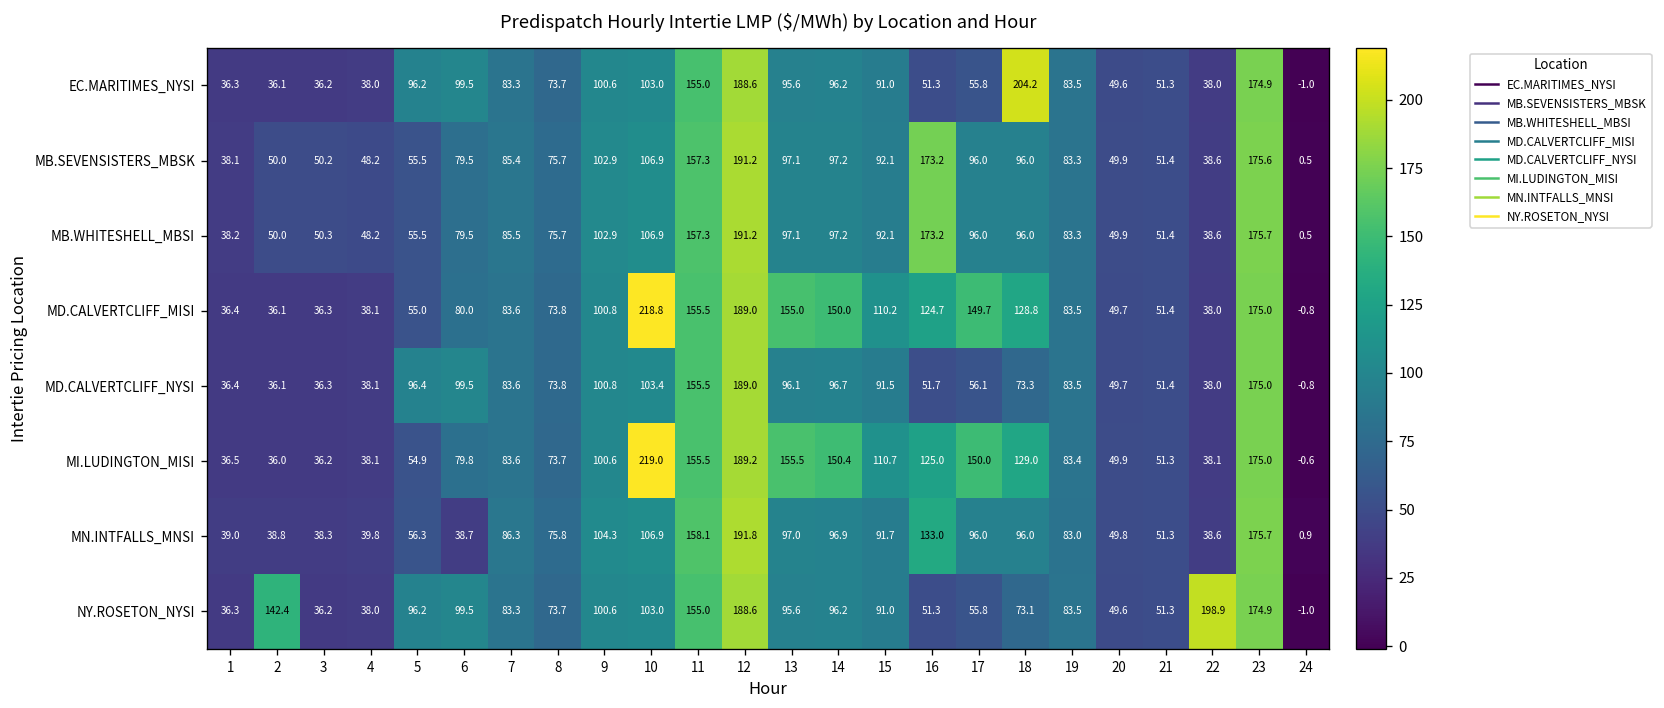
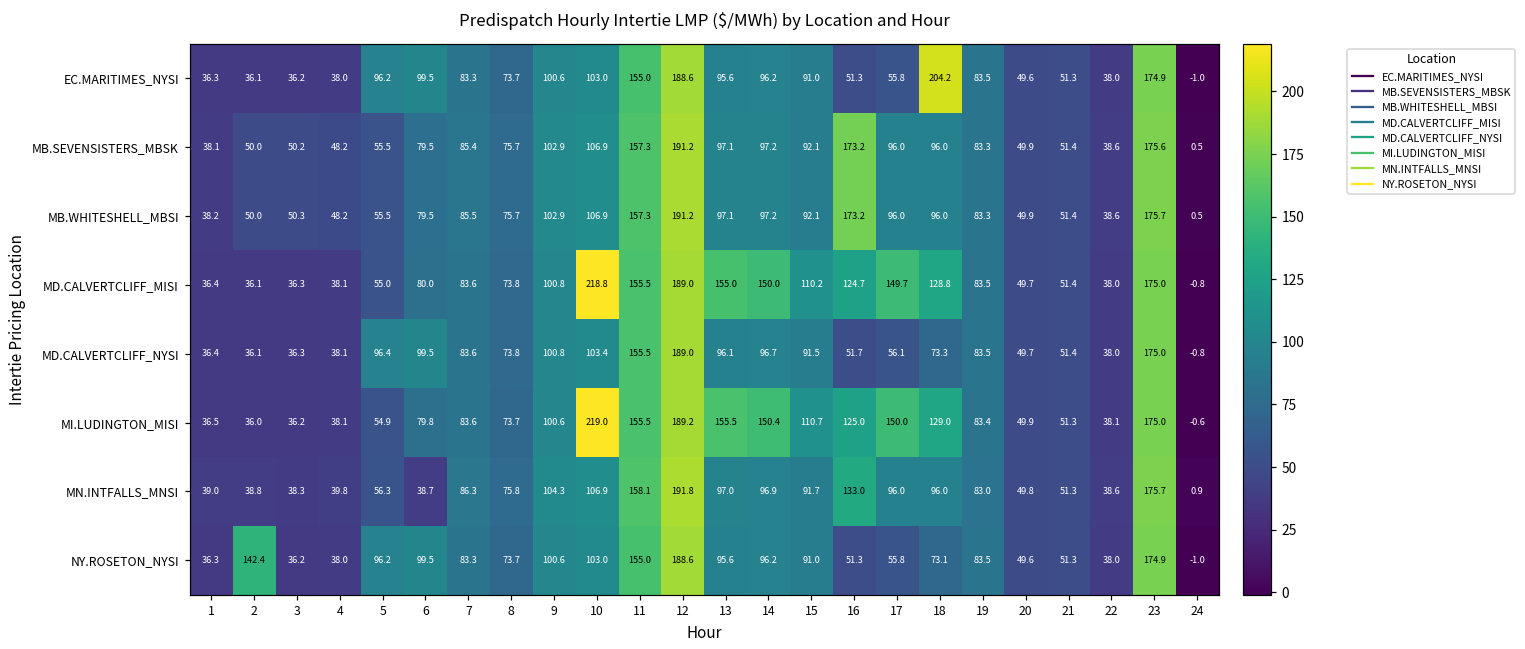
  {
    "EC.MARITIMES_NYSI": {
      "1": 36.3,
      "2": 36.1,
      "3": 36.2,
      "4": 38.0,
      "5": 96.2,
      "6": 99.5,
      "7": 83.3,
      "8": 73.7,
      "9": 100.6,
      "10": 103.0,
      "11": 155.0,
      "12": 188.6,
      "13": 95.6,
      "14": 96.2,
      "15": 91.0,
      "16": 51.3,
      "17": 55.8,
      "18": 204.2,
      "19": 83.5,
      "20": 49.6,
      "21": 51.3,
      "22": 38.0,
      "23": 174.9,
      "24": -1.0
    },
    "MB.SEVENSISTERS_MBSK": {
      "1": 38.1,
      "2": 50.0,
      "3": 50.2,
      "4": 48.2,
      "5": 55.5,
      "6": 79.5,
      "7": 85.4,
      "8": 75.7,
      "9": 102.9,
      "10": 106.9,
      "11": 157.3,
      "12": 191.2,
      "13": 97.1,
      "14": 97.2,
      "15": 92.1,
      "16": 173.2,
      "17": 96.0,
      "18": 96.0,
      "19": 83.3,
      "20": 49.9,
      "21": 51.4,
      "22": 38.6,
      "23": 175.6,
      "24": 0.5
    },
    "MB.WHITESHELL_MBSI": {
      "1": 38.2,
      "2": 50.0,
      "3": 50.3,
      "4": 48.2,
      "5": 55.5,
      "6": 79.5,
      "7": 85.5,
      "8": 75.7,
      "9": 102.9,
      "10": 106.9,
      "11": 157.3,
      "12": 191.2,
      "13": 97.1,
      "14": 97.2,
      "15": 92.1,
      "16": 173.2,
      "17": 96.0,
      "18": 96.0,
      "19": 83.3,
      "20": 49.9,
      "21": 51.4,
      "22": 38.6,
      "23": 175.7,
      "24": 0.5
    },
    "MD.CALVERTCLIFF_MISI": {
      "1": 36.4,
      "2": 36.1,
      "3": 36.3,
      "4": 38.1,
      "5": 55.0,
      "6": 80.0,
      "7": 83.6,
      "8": 73.8,
      "9": 100.8,
      "10": 218.8,
      "11": 155.5,
      "12": 189.0,
      "13": 155.0,
      "14": 150.0,
      "15": 110.2,
      "16": 124.7,
      "17": 149.7,
      "18": 128.8,
      "19": 83.5,
      "20": 49.7,
      "21": 51.4,
      "22": 38.0,
      "23": 175.0,
      "24": -0.8
    },
    "MD.CALVERTCLIFF_NYSI": {
      "1": 36.4,
      "2": 36.1,
      "3": 36.3,
      "4": 38.1,
      "5": 96.4,
      "6": 99.5,
      "7": 83.6,
      "8": 73.8,
      "9": 100.8,
      "10": 103.4,
      "11": 155.5,
      "12": 189.0,
      "13": 96.1,
      "14": 96.7,
      "15": 91.5,
      "16": 51.7,
      "17": 56.1,
      "18": 73.3,
      "19": 83.5,
      "20": 49.7,
      "21": 51.4,
      "22": 38.0,
      "23": 175.0,
      "24": -0.8
    },
    "MI.LUDINGTON_MISI": {
      "1": 36.5,
      "2": 36.0,
      "3": 36.2,
      "4": 38.1,
      "5": 54.9,
      "6": 79.8,
      "7": 83.6,
      "8": 73.7,
      "9": 100.6,
      "10": 219.0,
      "11": 155.5,
      "12": 189.2,
      "13": 155.5,
      "14": 150.4,
      "15": 110.7,
      "16": 125.0,
      "17": 150.0,
      "18": 129.0,
      "19": 83.4,
      "20": 49.9,
      "21": 51.3,
      "22": 38.1,
      "23": 175.0,
      "24": -0.6
    },
    "MN.INTFALLS_MNSI": {
      "1": 39.0,
      "2": 38.8,
      "3": 38.3,
      "4": 39.8,
      "5": 56.3,
      "6": 38.7,
      "7": 86.3,
      "8": 75.8,
      "9": 104.3,
      "10": 106.9,
      "11": 158.1,
      "12": 191.8,
      "13": 97.0,
      "14": 96.9,
      "15": 91.7,
      "16": 133.0,
      "17": 96.0,
      "18": 96.0,
      "19": 83.0,
      "20": 49.8,
      "21": 51.3,
      "22": 38.6,
      "23": 175.7,
      "24": 0.9
    },
    "NY.ROSETON_NYSI": {
      "1": 36.3,
      "2": 142.4,
      "3": 36.2,
      "4": 38.0,
      "5": 96.2,
      "6": 99.5,
      "7": 83.3,
      "8": 73.7,
      "9": 100.6,
      "10": 103.0,
      "11": 155.0,
      "12": 188.6,
      "13": 95.6,
      "14": 96.2,
      "15": 91.0,
      "16": 51.3,
      "17": 55.8,
      "18": 73.1,
      "19": 83.5,
      "20": 49.6,
      "21": 51.3,
-     "22": 198.9,
+     "22": 38.0,
      "23": 174.9,
      "24": -1.0
    }
  }
